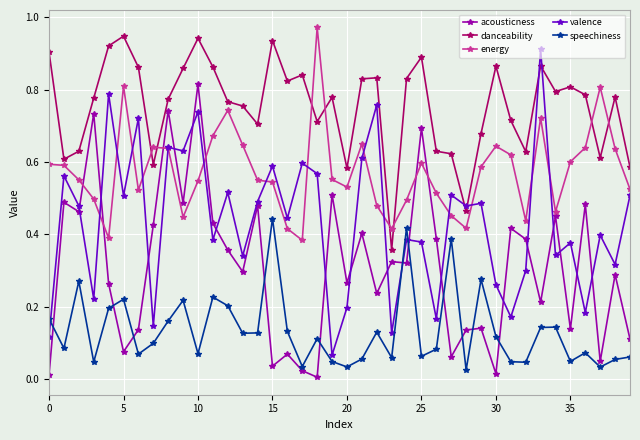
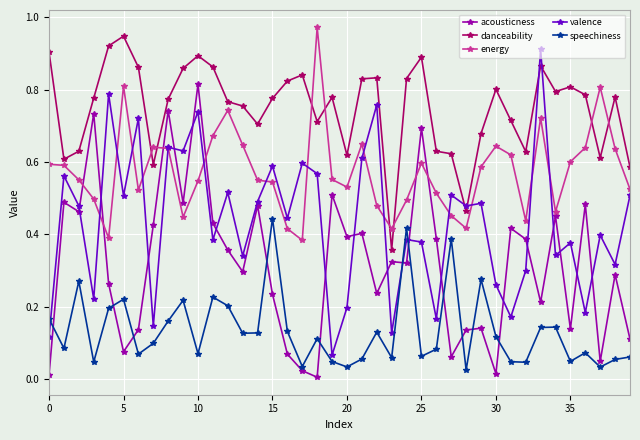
  {
    "acousticness": {
      "0": 0.01,
      "5": 0.08,
      "10": 0.82,
-     "15": 0.04,
-     "20": 0.27,
+     "15": 0.23,
+     "20": 0.39,
      "25": 0.69,
      "30": 0.02,
      "35": 0.14
    },
    "danceability": {
      "0": 0.90,
      "5": 0.95,
-     "10": 0.94,
-     "15": 0.94,
-     "20": 0.58,
+     "10": 0.89,
+     "15": 0.78,
+     "20": 0.62,
      "25": 0.89,
-     "30": 0.87,
+     "30": 0.80,
      "35": 0.81
    },
    "energy": {
      "0": 0.59,
      "5": 0.81,
      "10": 0.55,
      "15": 0.55,
      "20": 0.53,
      "25": 0.60,
      "30": 0.64,
      "35": 0.60
    },
    "valence": {
      "0": 0.12,
      "5": 0.51,
      "10": 0.74,
      "15": 0.59,
      "20": 0.20,
      "25": 0.38,
      "30": 0.26,
      "35": 0.38
    },
    "speechiness": {
      "0": 0.17,
      "5": 0.22,
      "10": 0.07,
      "15": 0.44,
      "20": 0.03,
      "25": 0.06,
      "30": 0.12,
      "35": 0.05
    }
  }
